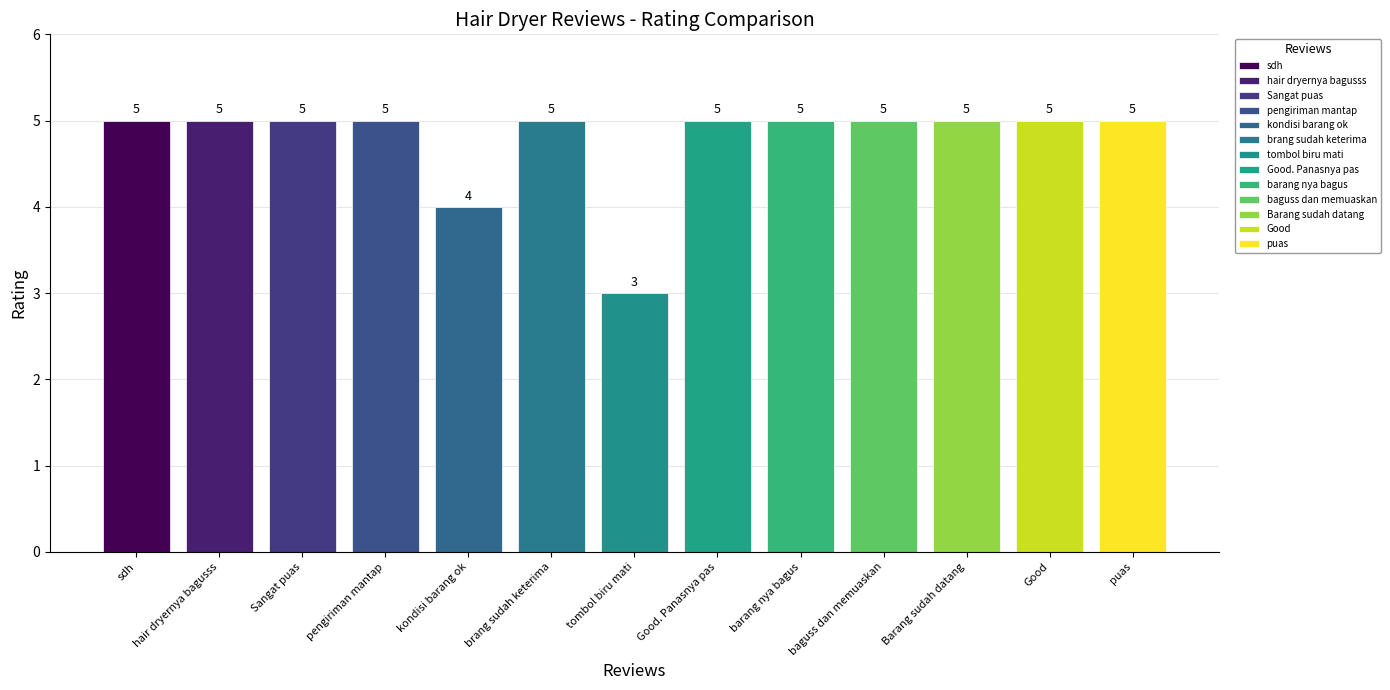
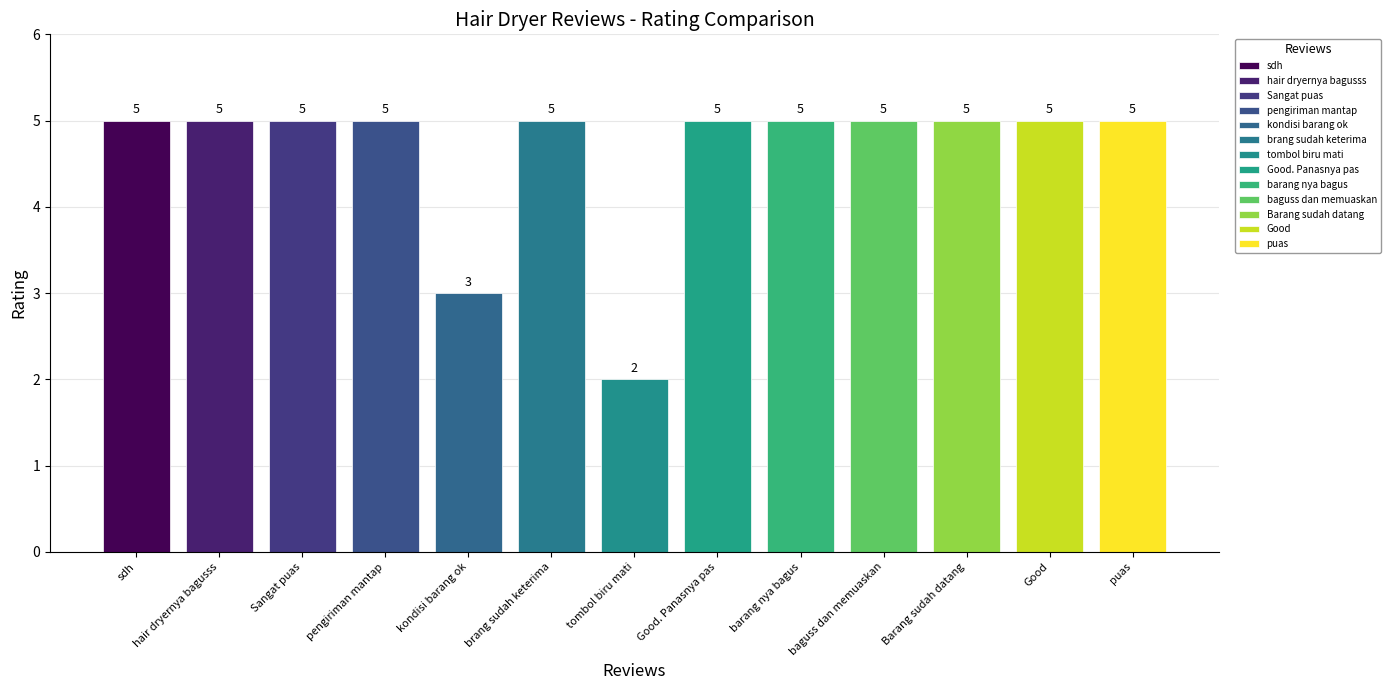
  {
    "sdh": 5,
    "hair dryernya bagusss": 5,
    "Sangat puas": 5,
    "pengiriman mantap": 5,
-   "kondisi barang ok": 4,
+   "kondisi barang ok": 3,
    "brang sudah keterima": 5,
-   "tombol biru mati": 3,
+   "tombol biru mati": 2,
    "Good. Panasnya pas": 5,
    "barang nya bagus": 5,
    "baguss dan memuaskan": 5,
    "Barang sudah datang": 5,
    "Good": 5,
    "puas": 5
  }
